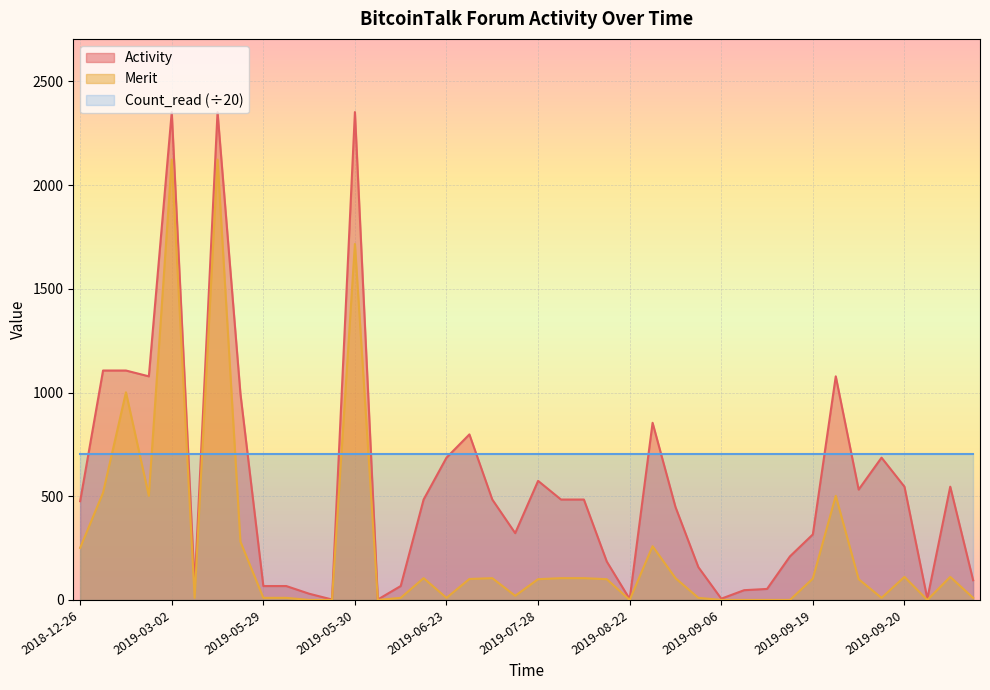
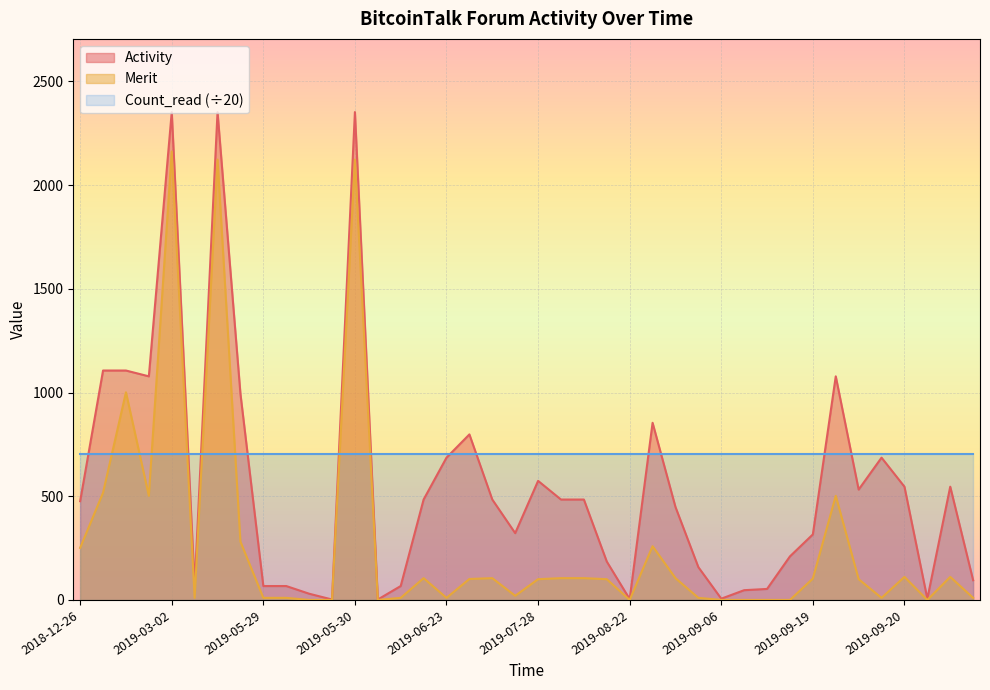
  {
    "Activity": {
      "2019-05-30": 2350
    },
    "Merit": {
-     "2019-03-02": 2120,
-     "2019-05-30": 1720
+     "2019-03-02": 2160,
+     "2019-05-30": 2120
    },
    "Count_read (÷20)": {
      "2019-03-02": 710,
      "2019-05-30": 710,
      "2019-09-06": 710
    }
  }
